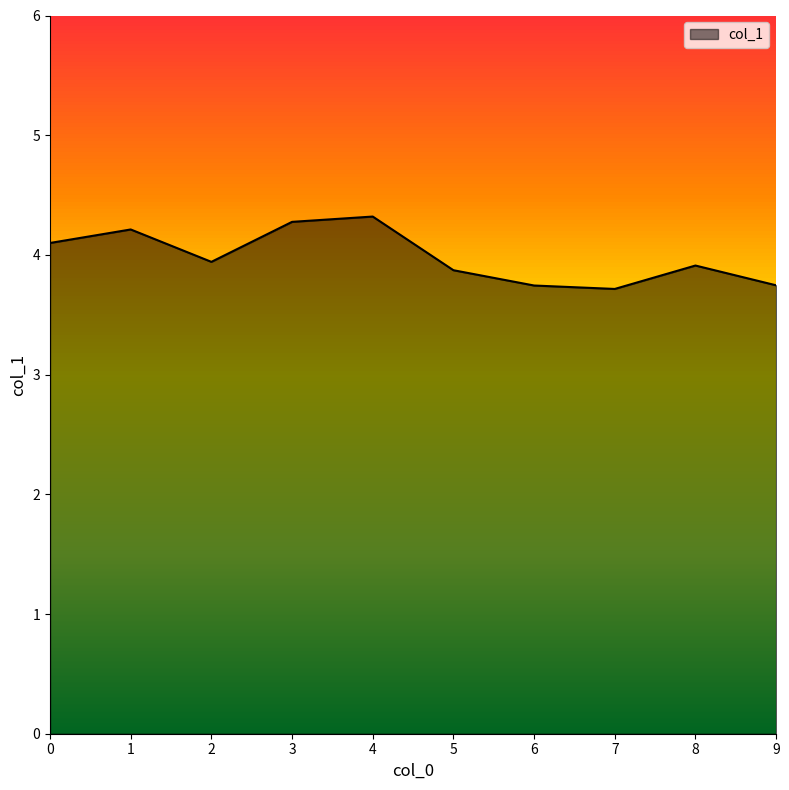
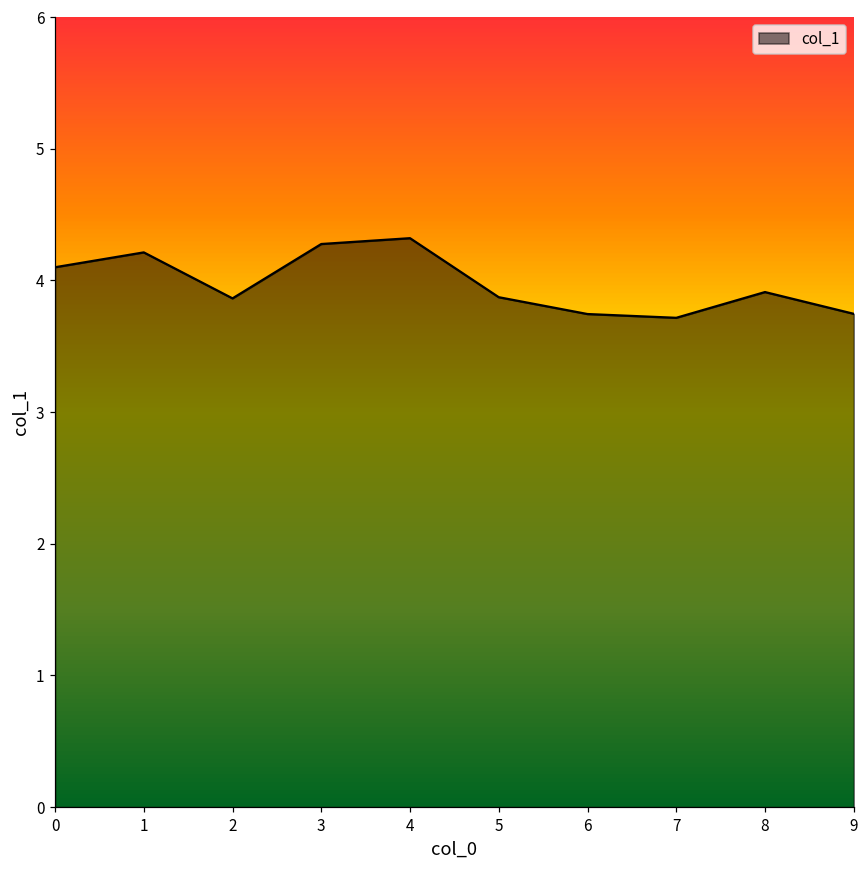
  {
    "0": 4.10,
    "1": 4.21,
-   "2": 3.94,
+   "2": 3.86,
    "3": 4.28,
    "4": 4.32,
    "5": 3.87,
    "6": 3.74,
    "7": 3.72,
    "8": 3.91,
    "9": 3.75
  }
